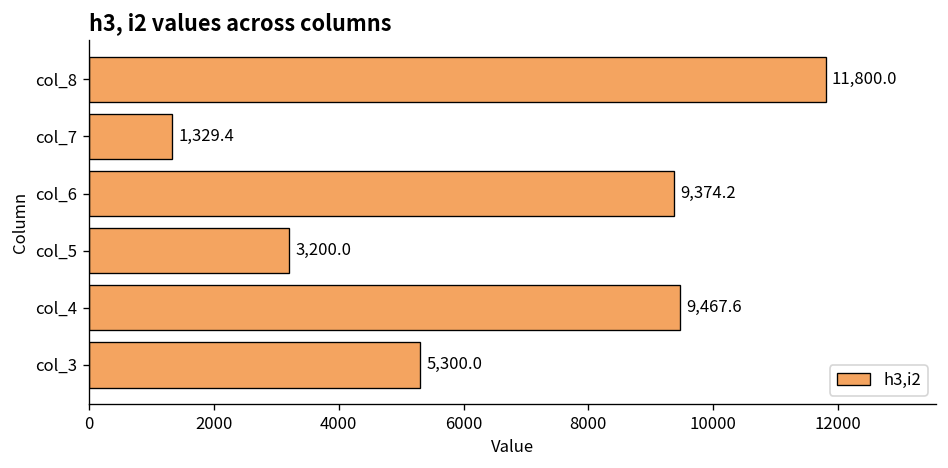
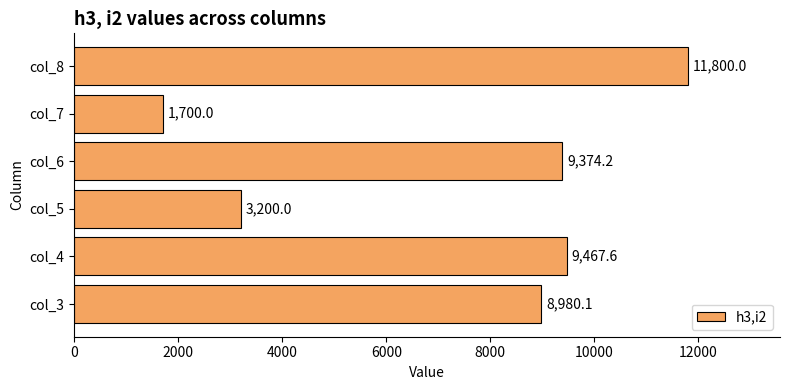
  {
    "col_8": "11,800.0",
-   "col_7": "1,329.4",
+   "col_7": "1,700.0",
    "col_6": "9,374.2",
    "col_5": "3,200.0",
    "col_4": "9,467.6",
-   "col_3": "5,300.0"
+   "col_3": "8,980.1"
  }
